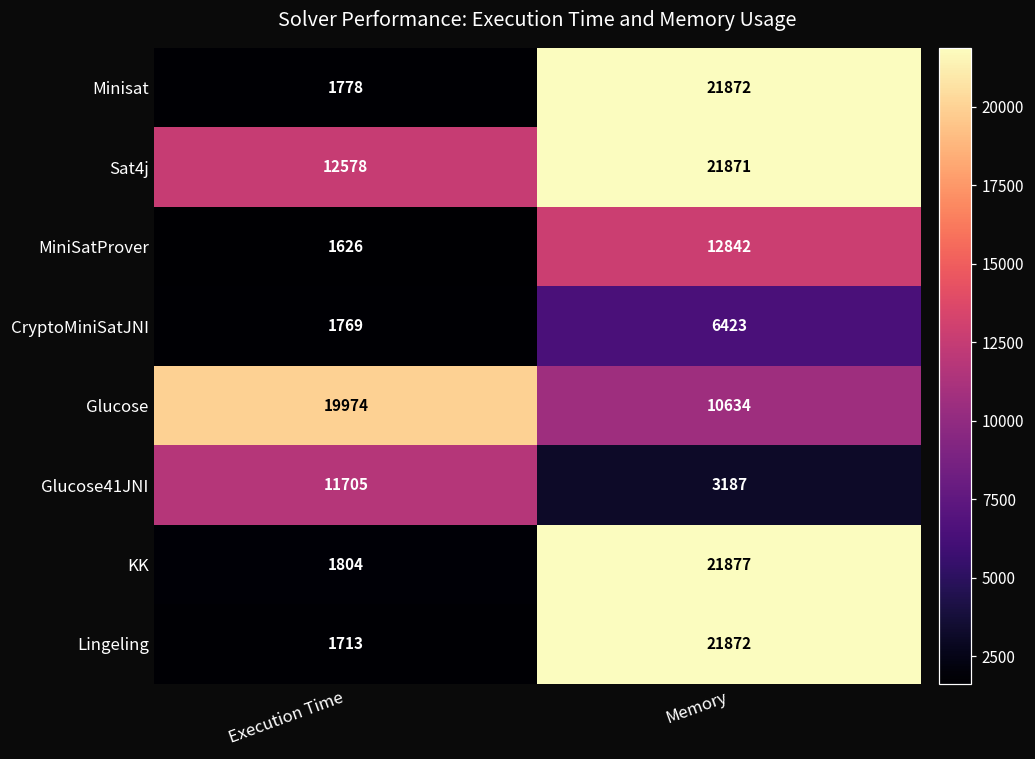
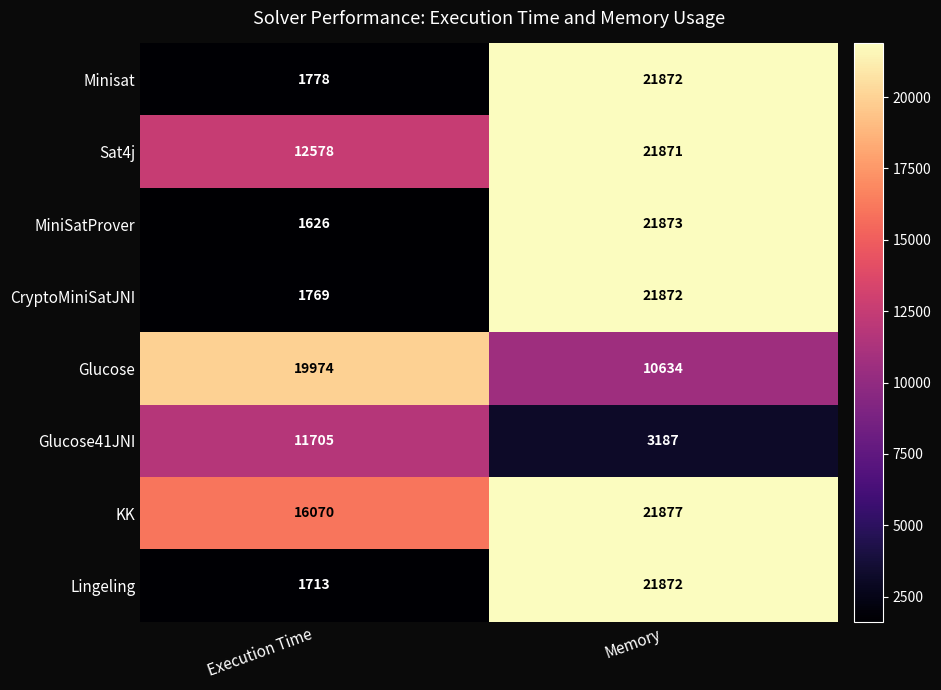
  {
    "Minisat": {
      "Execution Time": 1778,
      "Memory": 21872
    },
    "Sat4j": {
      "Execution Time": 12578,
      "Memory": 21871
    },
    "MiniSatProver": {
      "Execution Time": 1626,
-     "Memory": 12842
+     "Memory": 21873
    },
    "CryptoMiniSatJNI": {
      "Execution Time": 1769,
-     "Memory": 6423
+     "Memory": 21872
    },
    "Glucose": {
      "Execution Time": 19974,
      "Memory": 10634
    },
    "Glucose41JNI": {
      "Execution Time": 11705,
      "Memory": 3187
    },
    "KK": {
-     "Execution Time": 1804,
+     "Execution Time": 16070,
      "Memory": 21877
    },
    "Lingeling": {
      "Execution Time": 1713,
      "Memory": 21872
    }
  }
